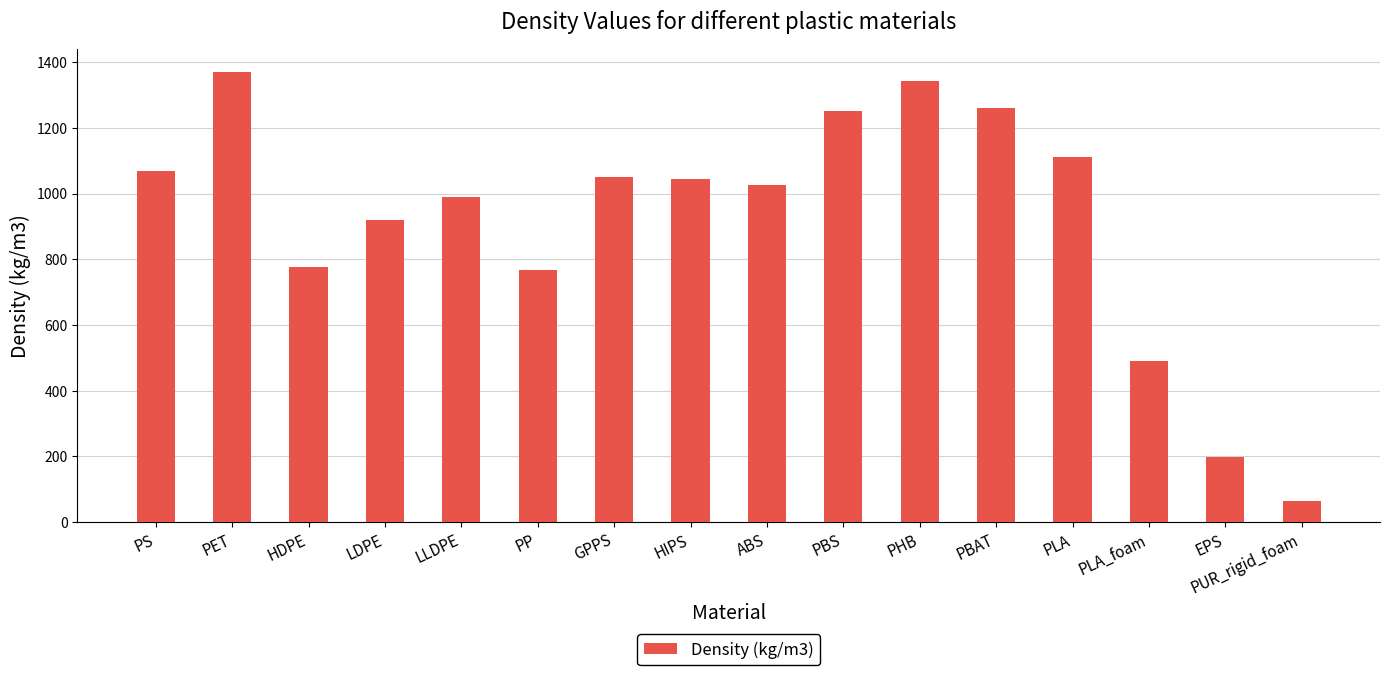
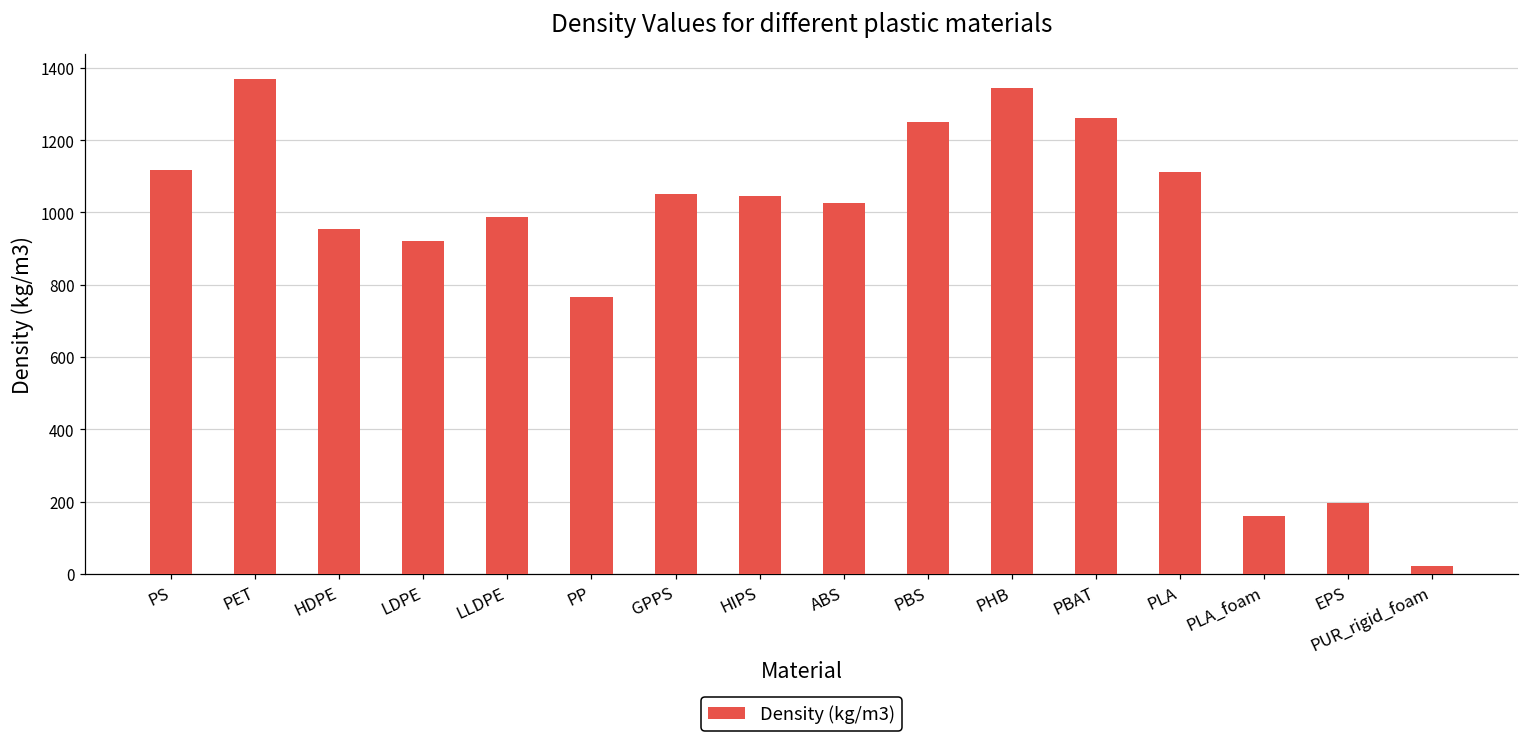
  {
-   "PS": 1070,
+   "PS": 1120,
    "PET": 1370,
-   "HDPE": 780,
+   "HDPE": 950,
    "LDPE": 920,
    "LLDPE": 990,
    "PP": 770,
    "GPPS": 1050,
    "HIPS": 1050,
    "ABS": 1030,
    "PBS": 1250,
    "PHB": 1340,
    "PBAT": 1260,
    "PLA": 1110,
-   "PLA_foam": 490,
+   "PLA_foam": 160,
    "EPS": 200,
-   "PUR_rigid_foam": 70
+   "PUR_rigid_foam": 20
  }
